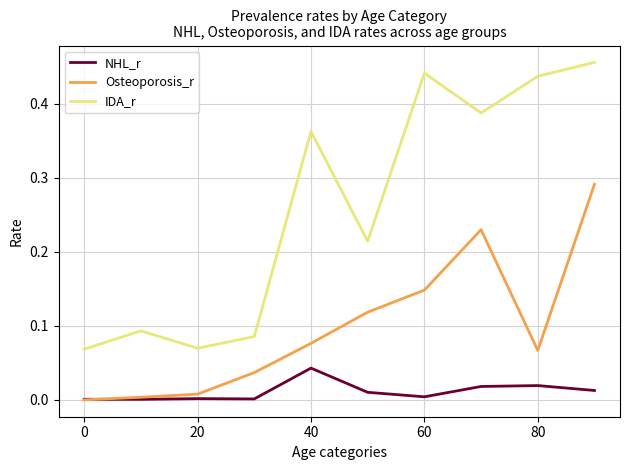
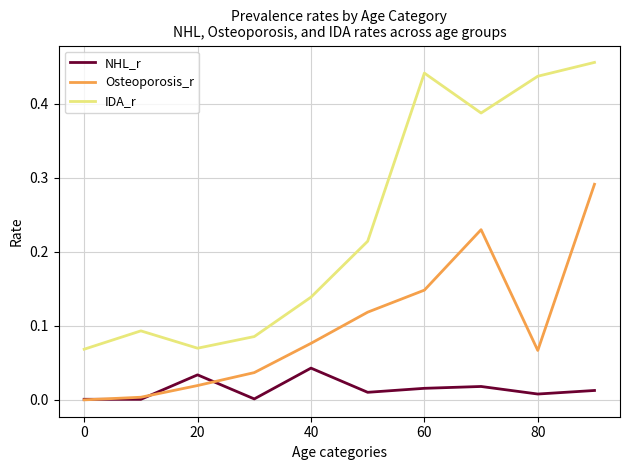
  {
    "NHL_r": {
-     "20": 0.00,
+     "20": 0.03,
      "40": 0.04,
-     "60": 0.00,
-     "80": 0.02
+     "60": 0.02,
+     "80": 0.01
    },
    "Osteoporosis_r": {
-     "20": 0.01,
+     "20": 0.02,
      "40": 0.08,
      "60": 0.15,
      "80": 0.07
    },
    "IDA_r": {
      "0": 0.07,
      "20": 0.07,
-     "40": 0.36,
+     "40": 0.14,
      "60": 0.44,
      "80": 0.44
    }
  }
